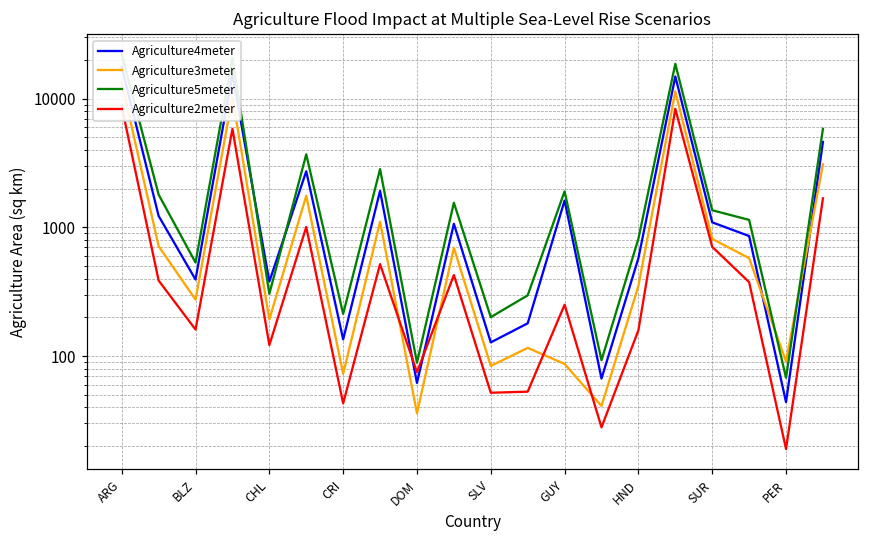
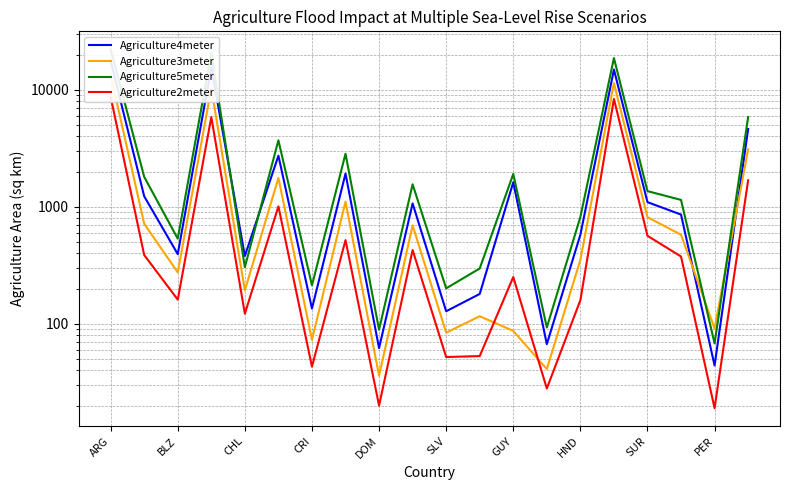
  {
    "Agriculture4meter": {
      "BLZ": 390,
      "CHL": 380,
      "CRI": 140,
      "DOM": 60,
      "SLV": 130,
      "GUY": 1600,
      "HND": 600,
      "SUR": 1100,
      "PER": 44
    },
    "Agriculture3meter": {
      "BLZ": 280,
      "CHL": 190,
      "CRI": 70,
      "DOM": 36,
      "SLV": 80,
      "GUY": 90,
      "HND": 350,
      "SUR": 800,
      "PER": 90
    },
    "Agriculture5meter": {
      "BLZ": 500,
      "CHL": 310,
      "CRI": 210,
      "DOM": 90,
      "SLV": 200,
      "GUY": 1900,
      "HND": 800,
      "SUR": 1400,
      "PER": 70
    },
    "Agriculture2meter": {
      "BLZ": 160,
      "CHL": 120,
      "CRI": 43,
-     "DOM": 80,
+     "DOM": 20,
      "SLV": 50,
      "GUY": 250,
      "HND": 160,
-     "SUR": 700,
+     "SUR": 600,
      "PER": 19
    }
  }
